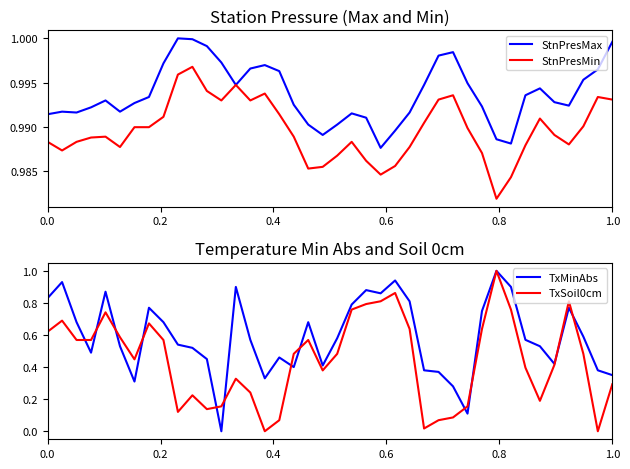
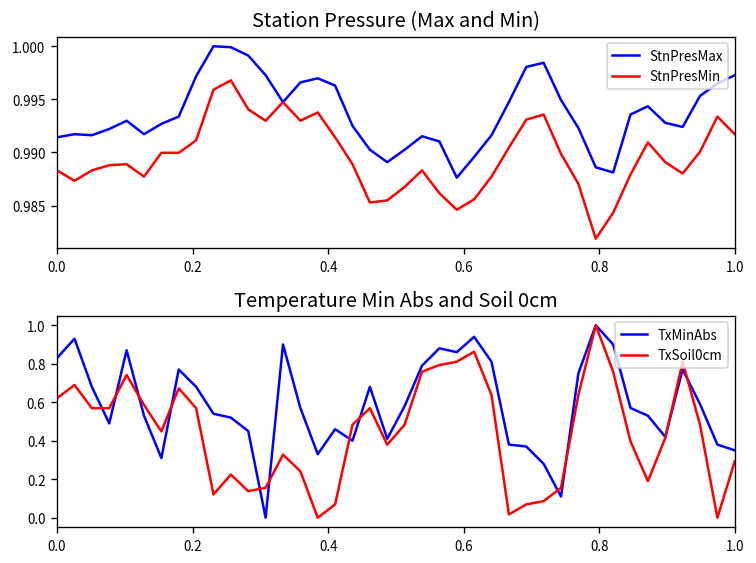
  {
    "Station Pressure (Max and Min)": {
      "StnPresMax": {
        "0.0": 0.991,
-       "1.0": 1.000
+       "1.0": 0.997
      },
      "StnPresMin": {
        "0.0": 0.988,
-       "1.0": 0.993
+       "1.0": 0.992
      }
    },
    "Temperature Min Abs and Soil 0cm": {
      "TxMinAbs": {
        "0.0": 0.83,
        "1.0": 0.35
      },
      "TxSoil0cm": {
        "0.0": 0.62,
        "1.0": 0.29
      }
    }
  }
